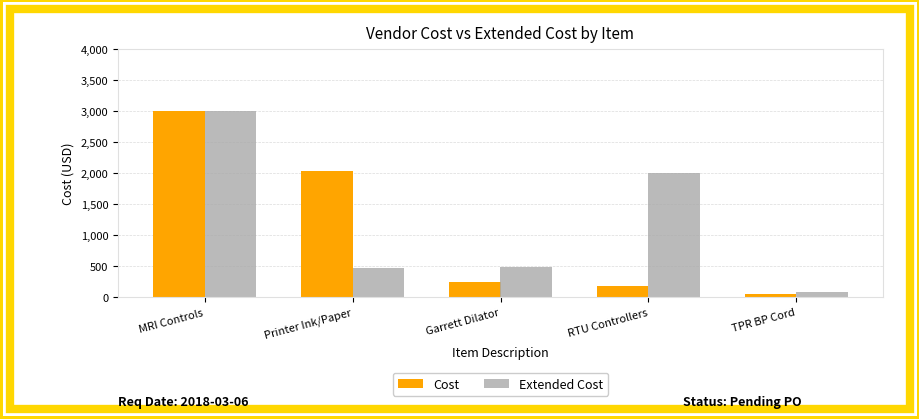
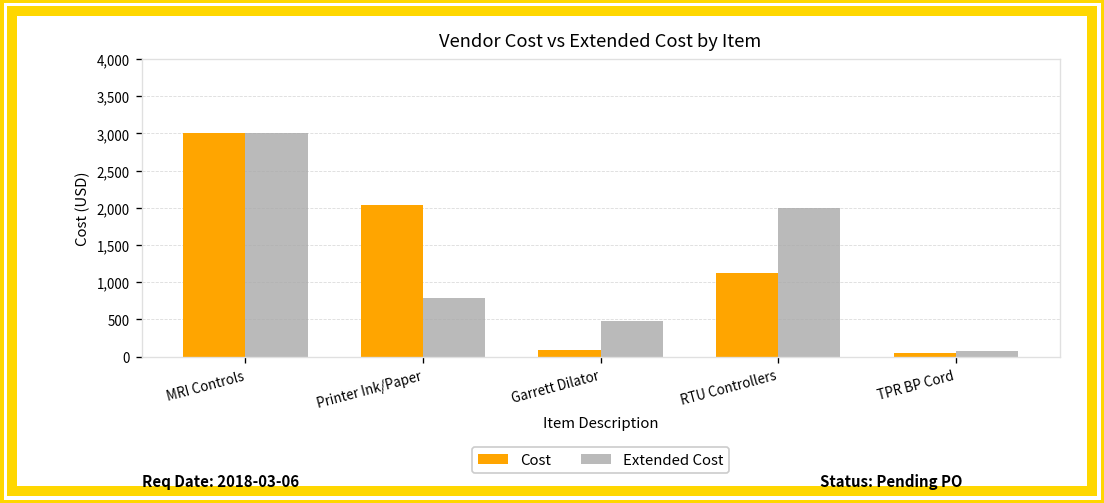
  {
    "Cost": {
      "MRI Controls": "3,000",
      "Printer Ink/Paper": "2,000",
-     "Garrett Dilator": "200",
-     "RTU Controllers": "200",
+     "Garrett Dilator": "100",
+     "RTU Controllers": "1,100",
      "TPR BP Cord": "0"
    },
    "Extended Cost": {
      "MRI Controls": "3,000",
-     "Printer Ink/Paper": "500",
+     "Printer Ink/Paper": "800",
      "Garrett Dilator": "500",
      "RTU Controllers": "2,000",
      "TPR BP Cord": "100"
    }
  }
